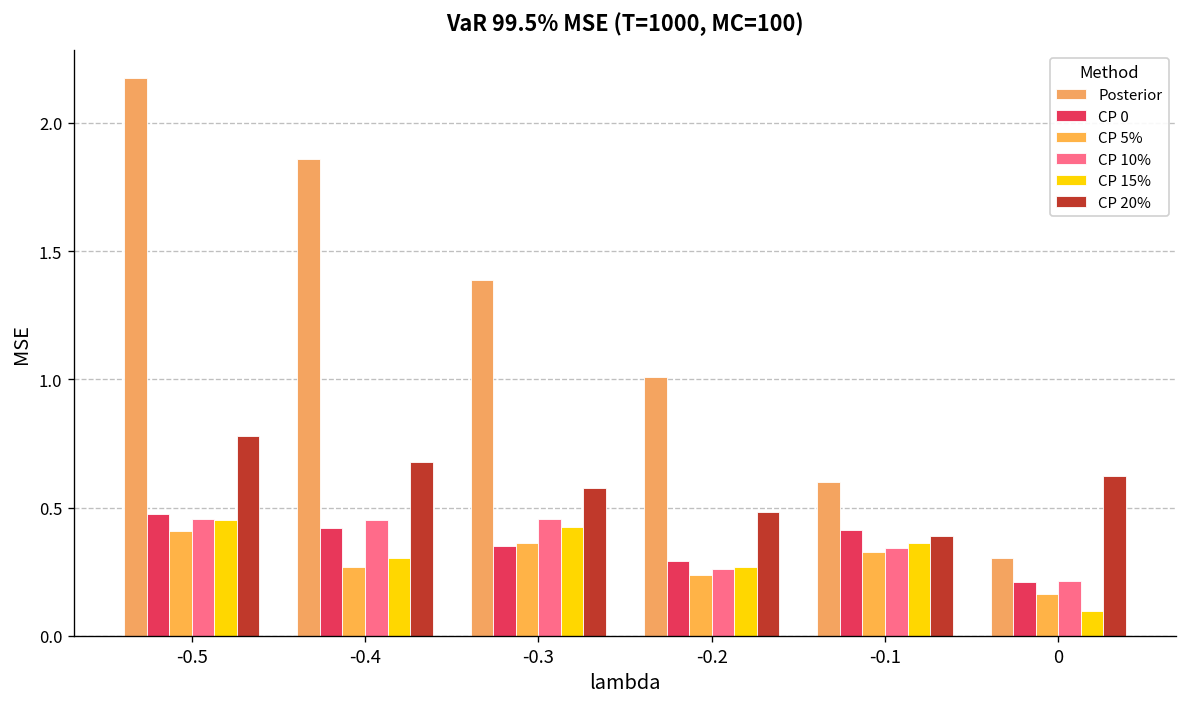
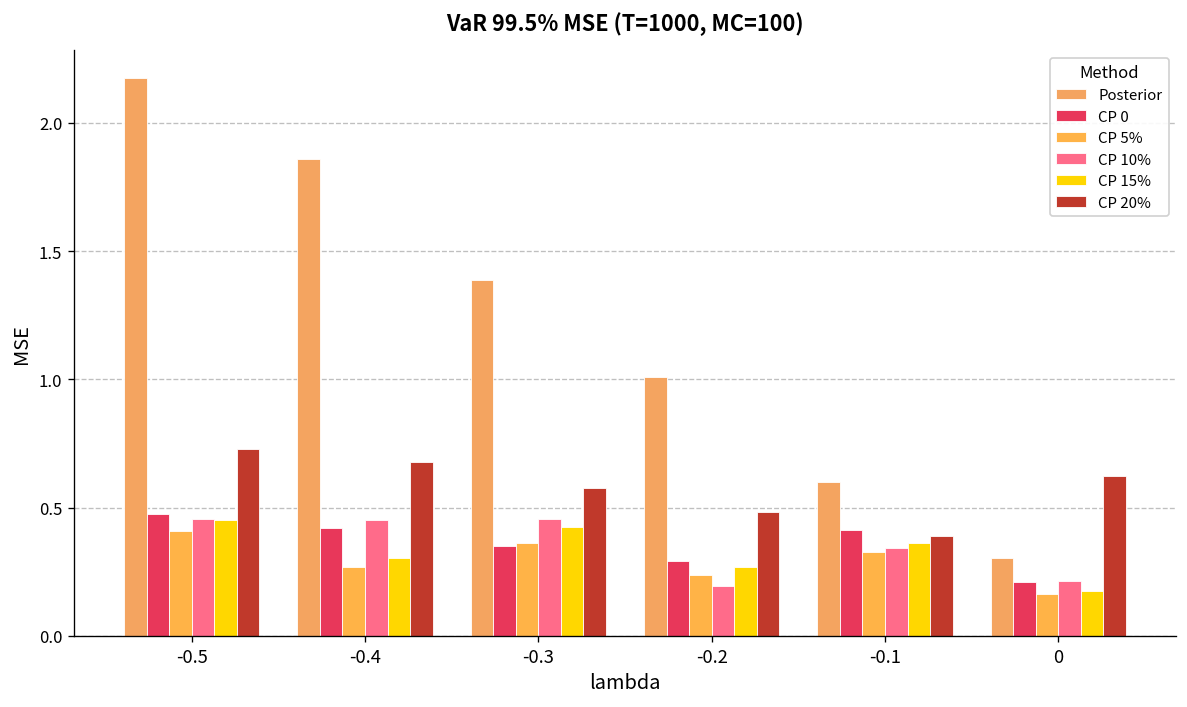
  {
    "CP 0": {
      "-0.5": 0.47,
      "-0.4": 0.42,
      "-0.3": 0.35,
      "-0.2": 0.29,
      "-0.1": 0.41,
      "0": 0.21
    },
    "CP 10%": {
      "-0.5": 0.46,
      "-0.4": 0.45,
      "-0.3": 0.46,
-     "-0.2": 0.26,
+     "-0.2": 0.19,
      "-0.1": 0.34,
      "0": 0.21
    },
    "CP 15%": {
      "-0.5": 0.45,
      "-0.4": 0.31,
      "-0.3": 0.43,
      "-0.2": 0.27,
      "-0.1": 0.36,
-     "0": 0.10
+     "0": 0.18
    },
    "CP 20%": {
-     "-0.5": 0.78,
+     "-0.5": 0.73,
      "-0.4": 0.68,
      "-0.3": 0.58,
      "-0.2": 0.48,
      "-0.1": 0.39,
      "0": 0.62
    }
  }
